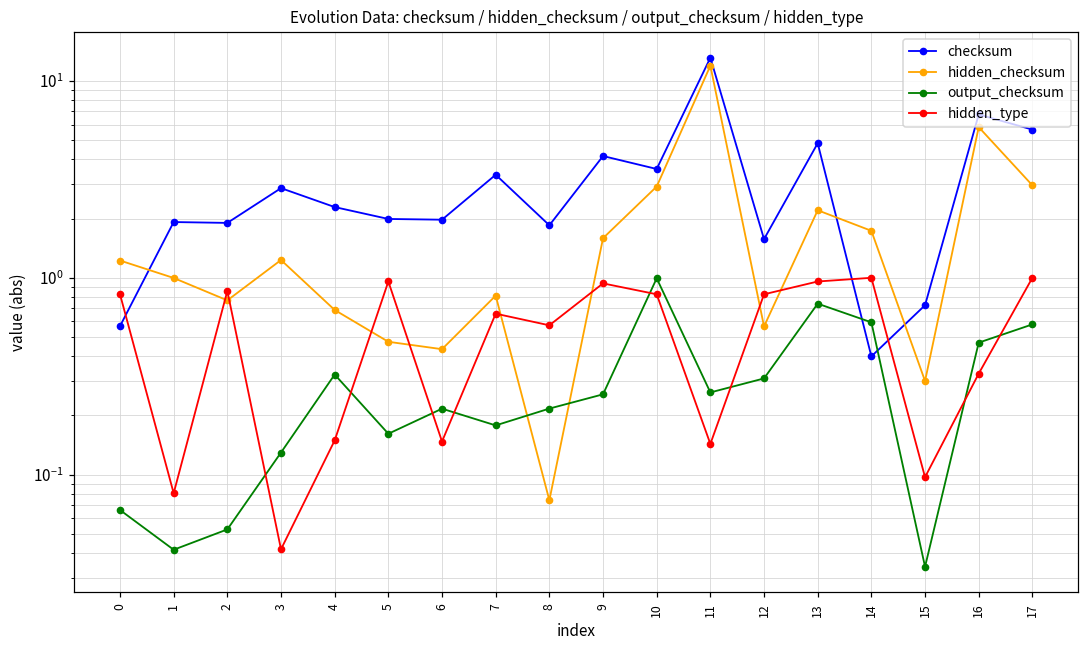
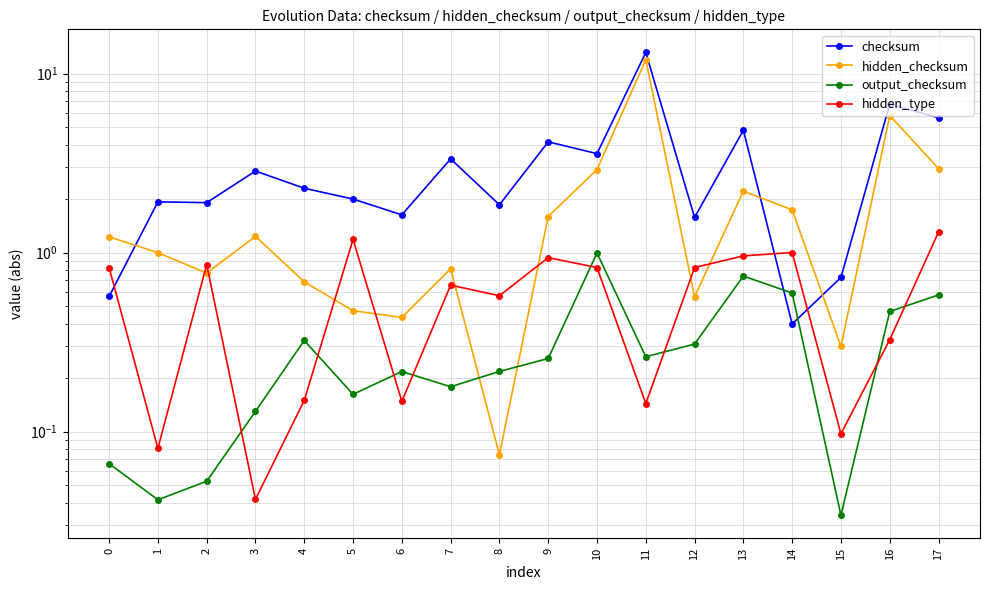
  {
    "checksum": {
      "0": 0.57,
      "1": 1.9,
      "2": 1.9,
      "3": 2.9,
      "4": 2.3,
      "5": 2.0,
-     "6": 2.0,
+     "6": 1.6,
      "7": 3.3,
      "8": 1.8,
      "9": 4.2,
      "10": 3.6,
      "11": 13,
      "12": 1.6,
      "13": 4.8,
      "14": 0.4,
      "15": 0.73,
      "17": 5.7
    },
    "hidden_checksum": {
      "0": 1.2,
      "1": 1.0,
      "2": 0.77,
      "3": 1.2,
      "4": 0.7,
      "5": 0.47,
      "6": 0.43,
      "7": 0.8,
      "8": 0.074,
      "9": 1.6,
      "10": 2.9,
      "11": 12,
      "12": 0.57,
      "13": 2.2,
      "14": 1.7,
      "15": 0.3,
      "17": 2.9
    },
    "output_checksum": {
      "0": 0.066,
      "1": 0.042,
      "2": 0.053,
      "3": 0.13,
      "4": 0.32,
      "5": 0.16,
      "6": 0.22,
      "7": 0.18,
      "8": 0.22,
      "9": 0.26,
      "10": 1.0,
      "11": 0.26,
      "12": 0.3,
      "13": 0.74,
      "14": 0.6,
      "15": 0.034,
      "16": 0.47,
      "17": 0.58
    },
    "hidden_type": {
      "0": 0.8,
      "1": 0.08,
      "2": 0.9,
      "3": 0.042,
      "4": 0.15,
-     "5": 1.0,
+     "5": 1.2,
      "6": 0.15,
      "7": 0.66,
      "8": 0.57,
      "9": 0.9,
      "10": 0.8,
      "11": 0.14,
      "12": 0.8,
      "13": 1.0,
      "14": 1.0,
      "15": 0.1,
      "16": 0.33,
-     "17": 1.0
+     "17": 1.3
    }
  }
